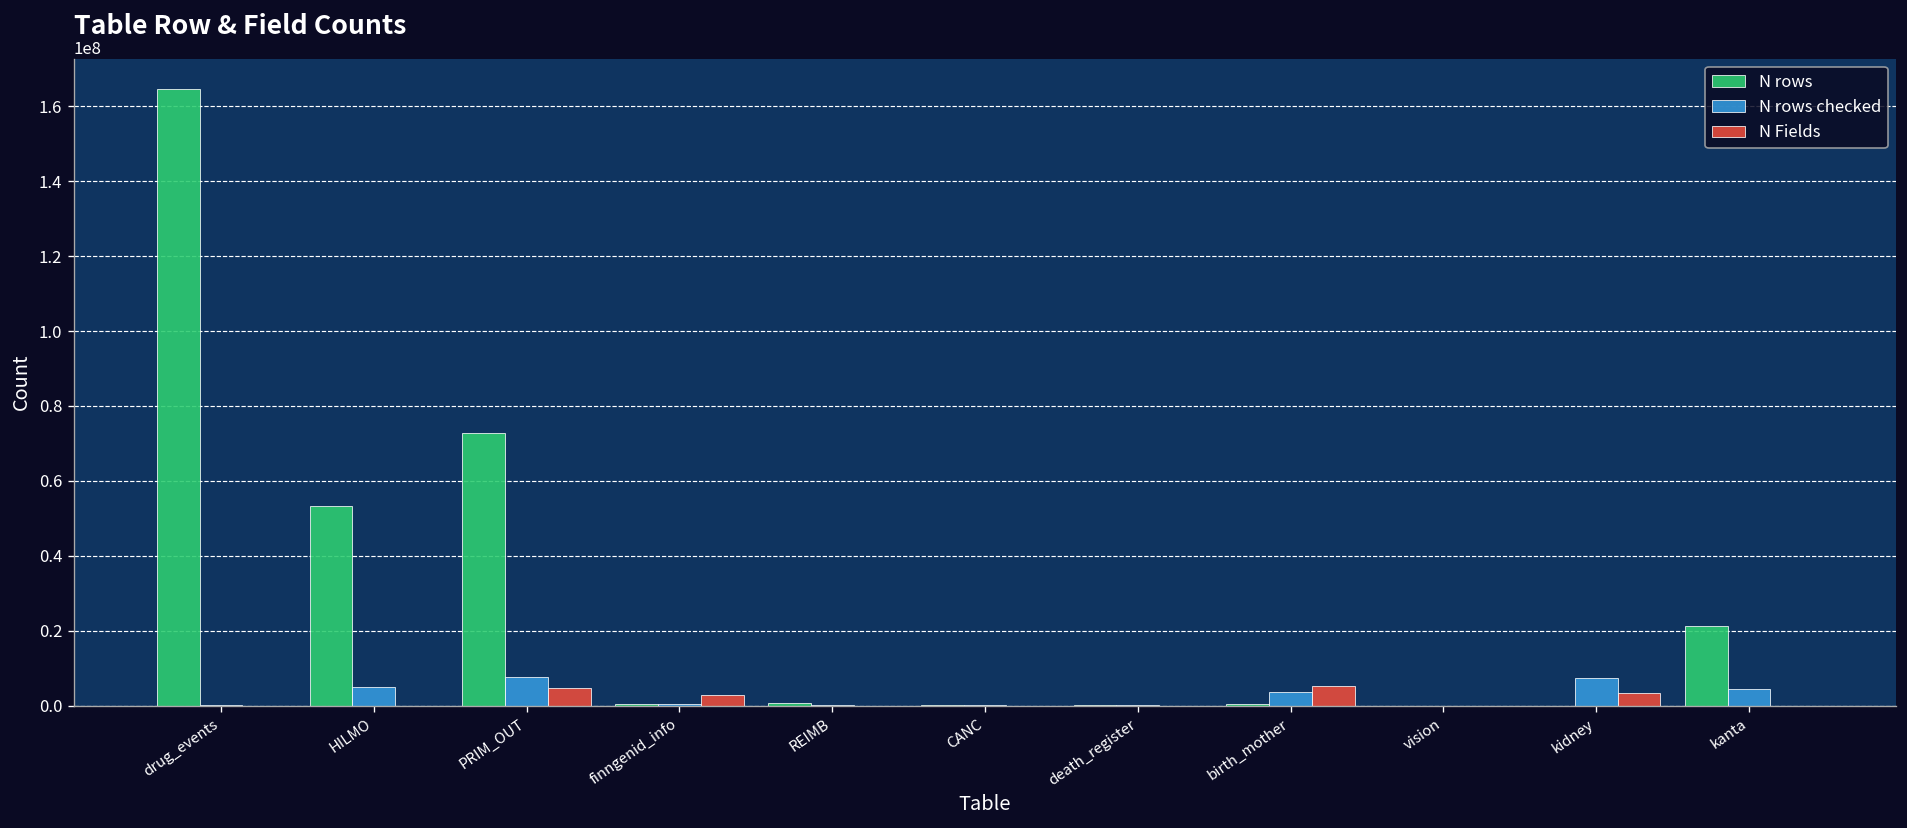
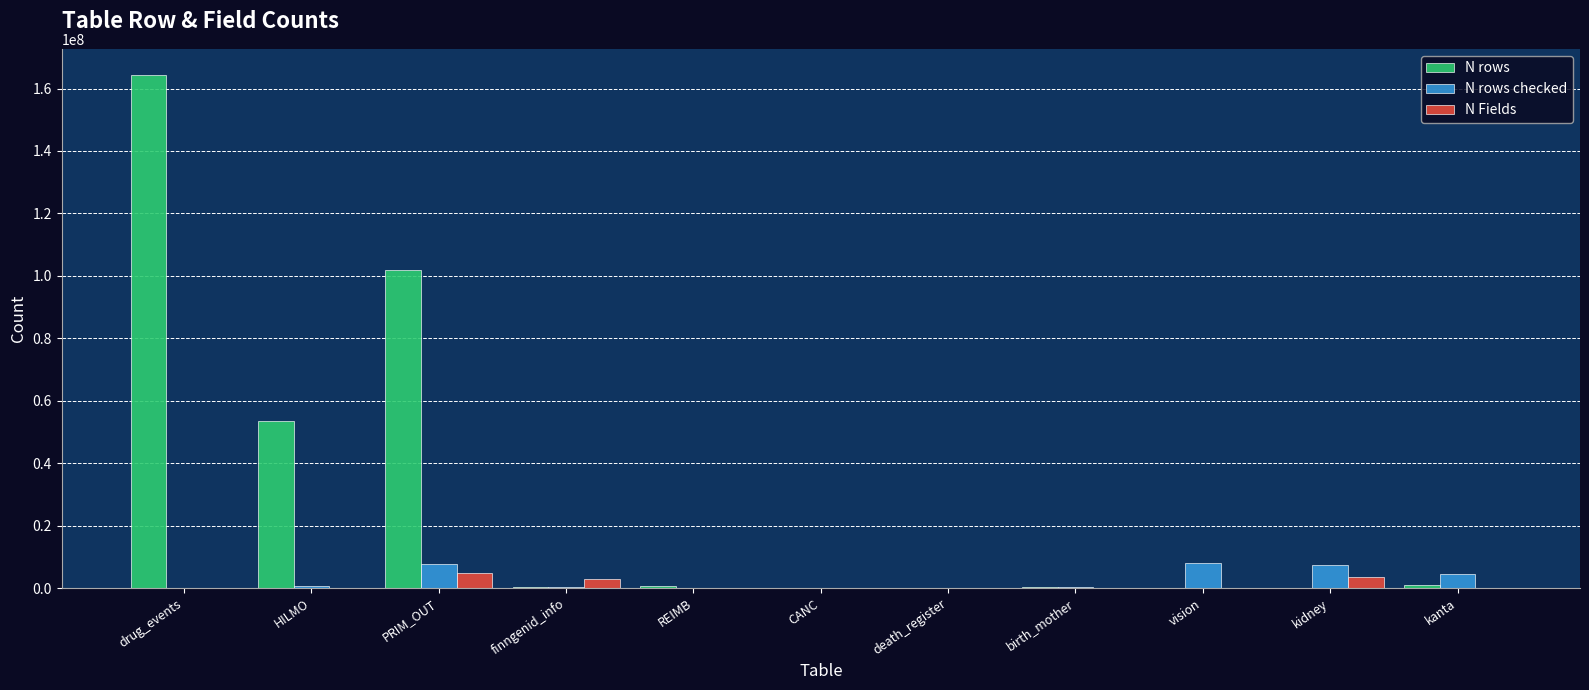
  {
    "N rows": {
      "drug_events": 164000000,
      "HILMO": 53000000,
-     "PRIM_OUT": 73000000,
-     "kanta": 21000000
+     "PRIM_OUT": 102000000,
+     "kanta": 1000000
    },
    "N rows checked": {
-     "HILMO": 5000000,
+     "HILMO": 1000000,
      "PRIM_OUT": 8000000,
-     "birth_mother": 4000000,
-     "vision": 0,
+     "birth_mother": 0,
+     "vision": 8000000,
      "kidney": 7000000,
      "kanta": 4000000
    },
    "N Fields": {
      "PRIM_OUT": 5000000,
      "finngenid_info": 3000000,
-     "birth_mother": 5000000,
+     "birth_mother": 0,
      "kidney": 3000000
    }
  }
